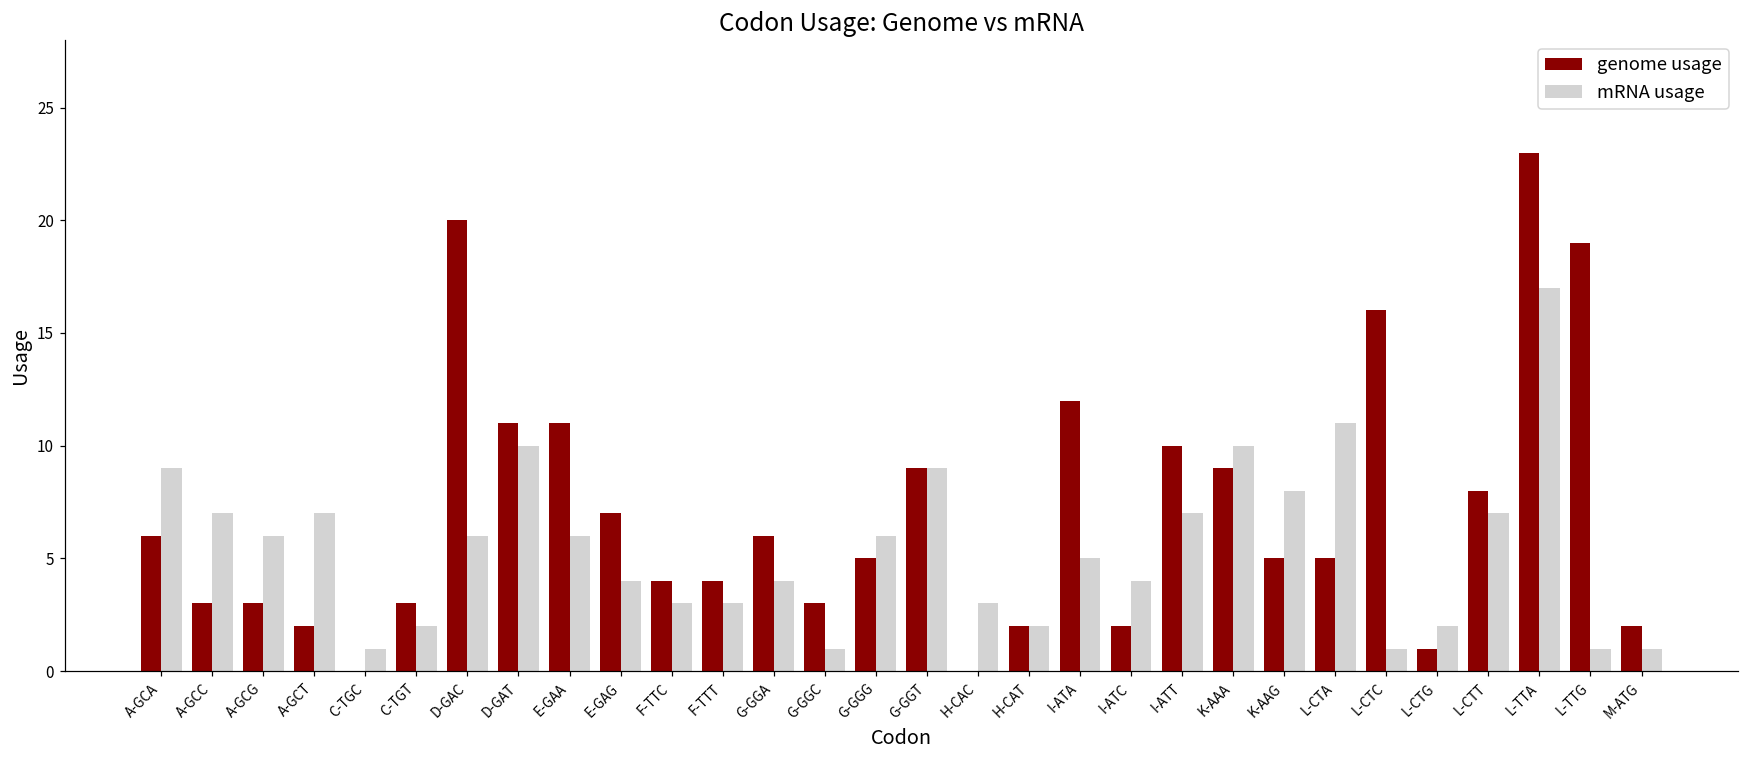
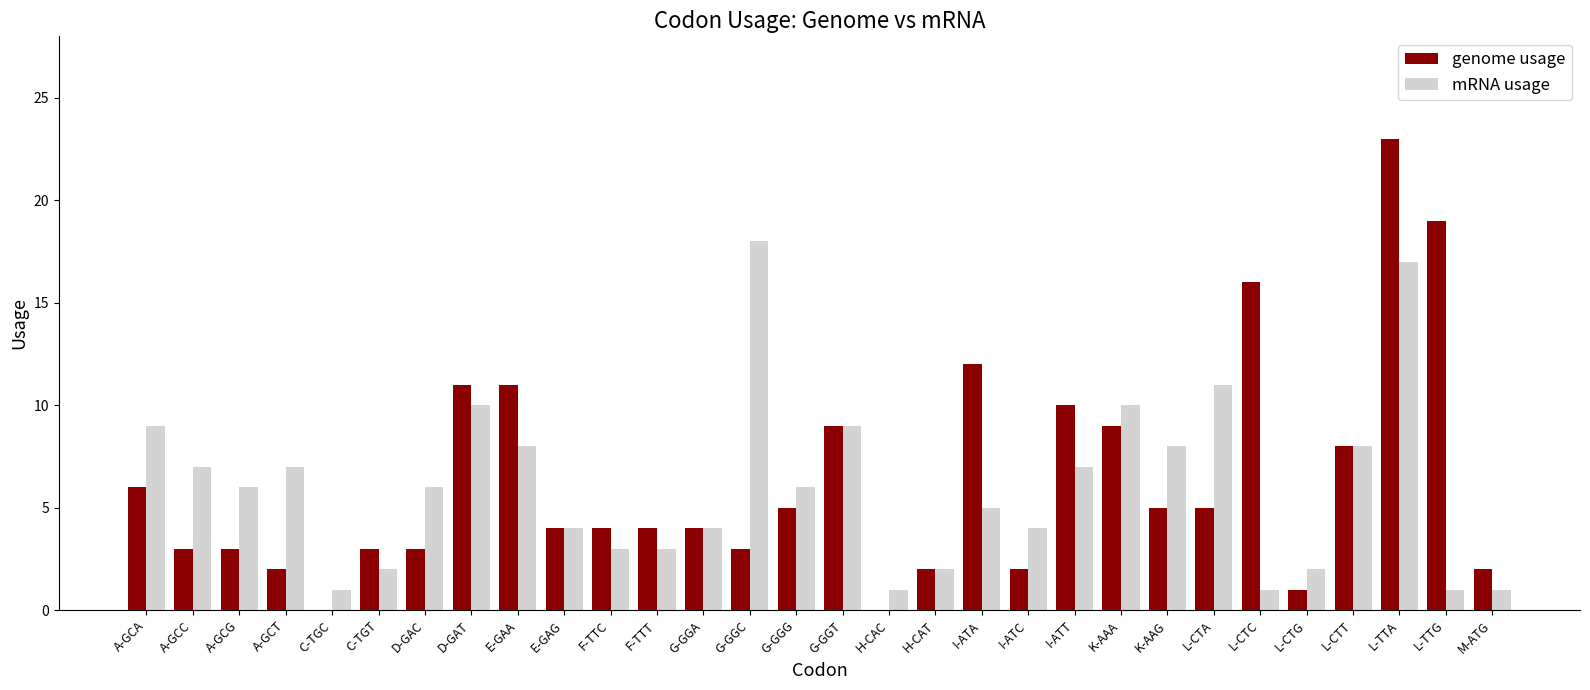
  {
    "genome usage": {
      "A-GCA": 6,
      "A-GCC": 3,
      "A-GCG": 3,
      "A-GCT": 2,
      "C-TGC": 0,
      "C-TGT": 3,
-     "D-GAC": 20,
+     "D-GAC": 3,
      "D-GAT": 11,
      "E-GAA": 11,
-     "E-GAG": 7,
+     "E-GAG": 4,
      "F-TTC": 4,
      "F-TTT": 4,
-     "G-GGA": 6,
+     "G-GGA": 4,
      "G-GGC": 3,
      "G-GGG": 5,
      "G-GGT": 9,
      "H-CAC": 0,
      "H-CAT": 2,
      "I-ATA": 12,
      "I-ATC": 2,
      "I-ATT": 10,
      "K-AAA": 9,
      "K-AAG": 5,
      "L-CTA": 5,
      "L-CTC": 16,
      "L-CTG": 1,
      "L-CTT": 8,
      "L-TTA": 23,
      "L-TTG": 19,
      "M-ATG": 2
    },
    "mRNA usage": {
      "A-GCA": 9,
      "A-GCC": 7,
      "A-GCG": 6,
      "A-GCT": 7,
      "C-TGC": 1,
      "C-TGT": 2,
      "D-GAC": 6,
      "D-GAT": 10,
-     "E-GAA": 6,
+     "E-GAA": 8,
      "E-GAG": 4,
      "F-TTC": 3,
      "F-TTT": 3,
      "G-GGA": 4,
-     "G-GGC": 1,
+     "G-GGC": 18,
      "G-GGG": 6,
      "G-GGT": 9,
-     "H-CAC": 3,
+     "H-CAC": 1,
      "H-CAT": 2,
      "I-ATA": 5,
      "I-ATC": 4,
      "I-ATT": 7,
      "K-AAA": 10,
      "K-AAG": 8,
      "L-CTA": 11,
      "L-CTC": 1,
      "L-CTG": 2,
-     "L-CTT": 7,
+     "L-CTT": 8,
      "L-TTA": 17,
      "L-TTG": 1,
      "M-ATG": 1
    }
  }
